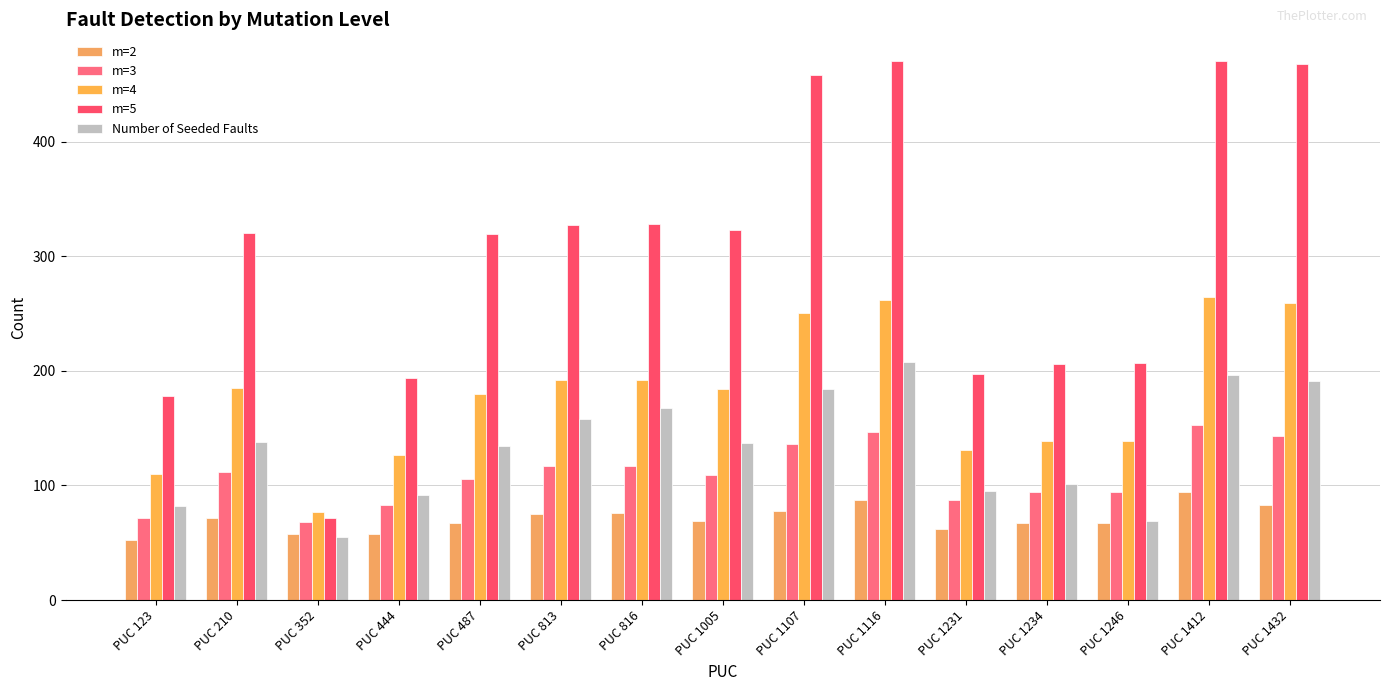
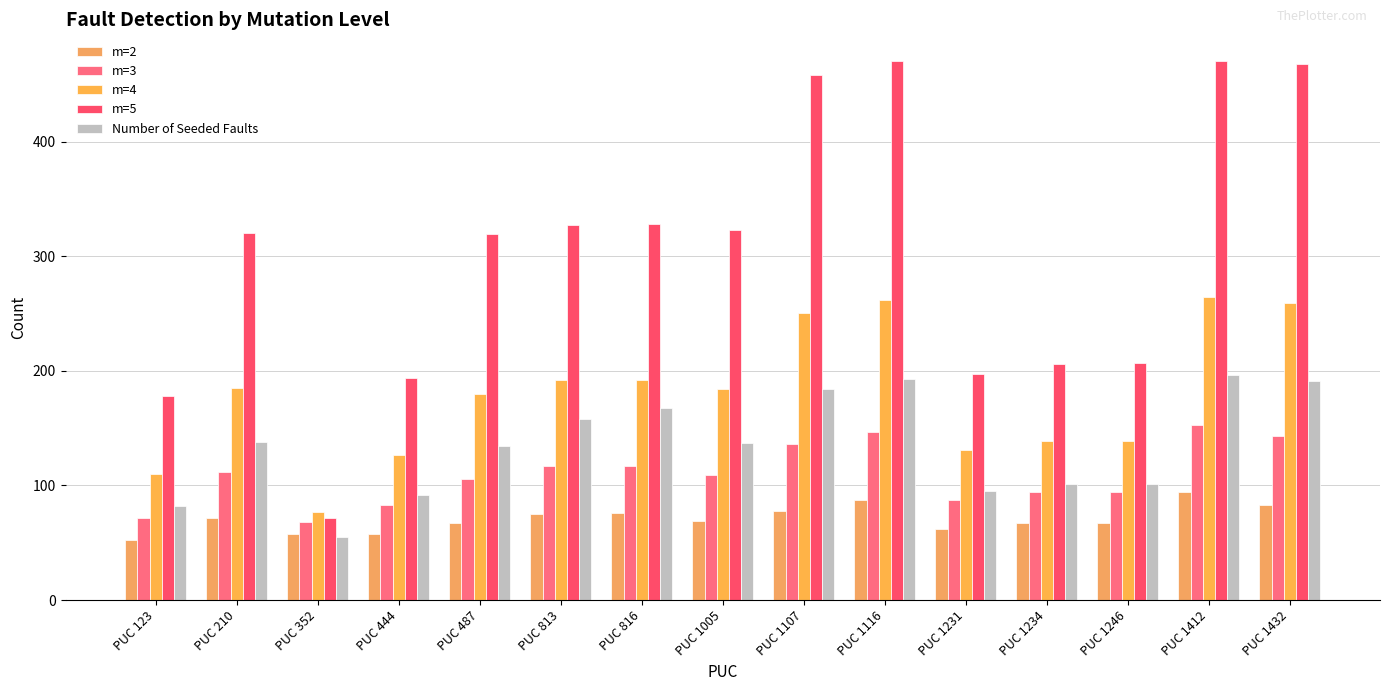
  {
    "Number of Seeded Faults": {
      "PUC 123": 82,
      "PUC 210": 138,
      "PUC 352": 55,
      "PUC 444": 92,
      "PUC 487": 134,
      "PUC 813": 158,
      "PUC 816": 168,
      "PUC 1005": 137,
      "PUC 1107": 184,
-     "PUC 1116": 208,
+     "PUC 1116": 193,
      "PUC 1231": 95,
      "PUC 1234": 101,
-     "PUC 1246": 69,
+     "PUC 1246": 101,
      "PUC 1412": 196,
      "PUC 1432": 191
    }
  }
